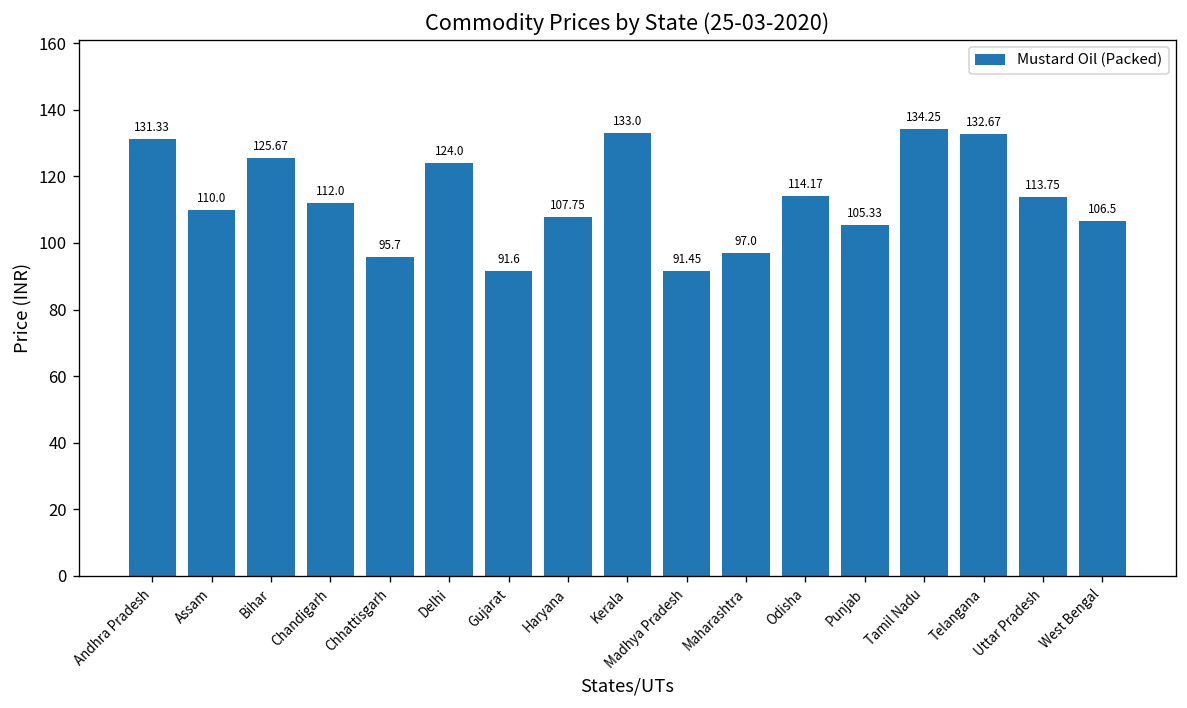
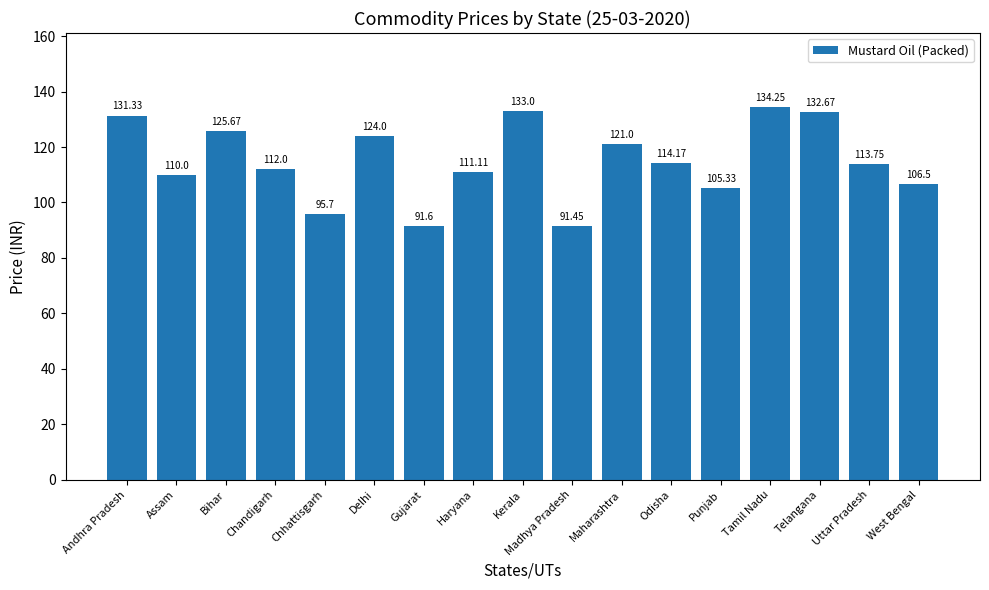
  {
    "Andhra Pradesh": 131.33,
    "Assam": 110.0,
    "Bihar": 125.67,
    "Chandigarh": 112.0,
    "Chhattisgarh": 95.7,
    "Delhi": 124.0,
    "Gujarat": 91.6,
-   "Haryana": 107.75,
+   "Haryana": 111.11,
    "Kerala": 133.0,
    "Madhya Pradesh": 91.45,
-   "Maharashtra": 97.0,
+   "Maharashtra": 121.0,
    "Odisha": 114.17,
    "Punjab": 105.33,
    "Tamil Nadu": 134.25,
    "Telangana": 132.67,
    "Uttar Pradesh": 113.75,
    "West Bengal": 106.5
  }
